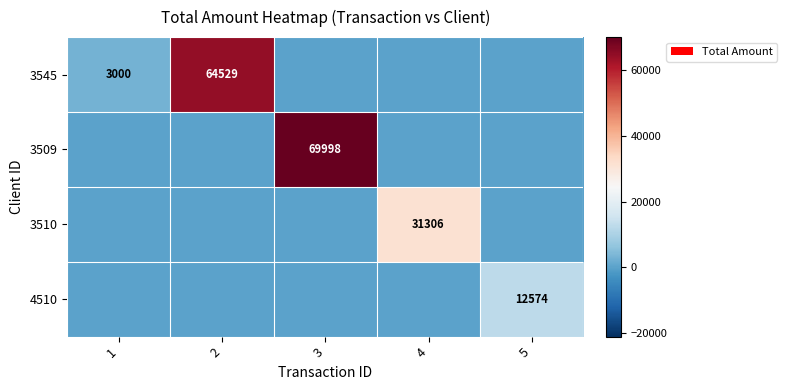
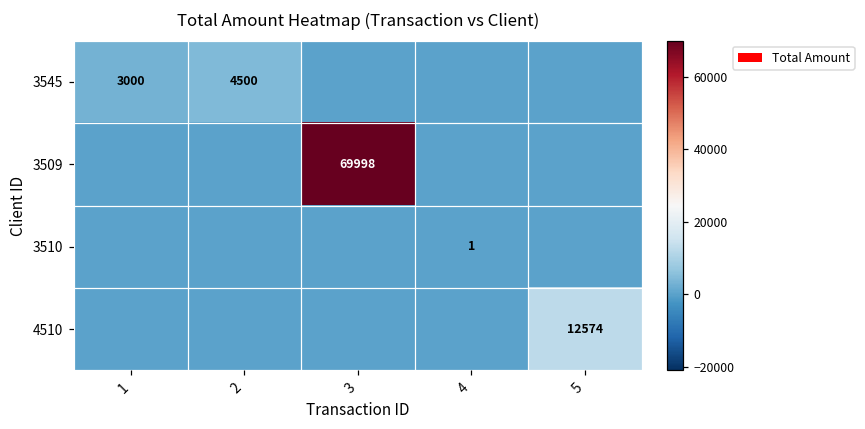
  {
    "3545": {
      "1": 3000,
-     "2": 64529
+     "2": 4500
    },
    "3509": {
      "3": 69998
    },
    "3510": {
-     "4": 31306
+     "4": 1
    },
    "4510": {
      "5": 12574
    }
  }
